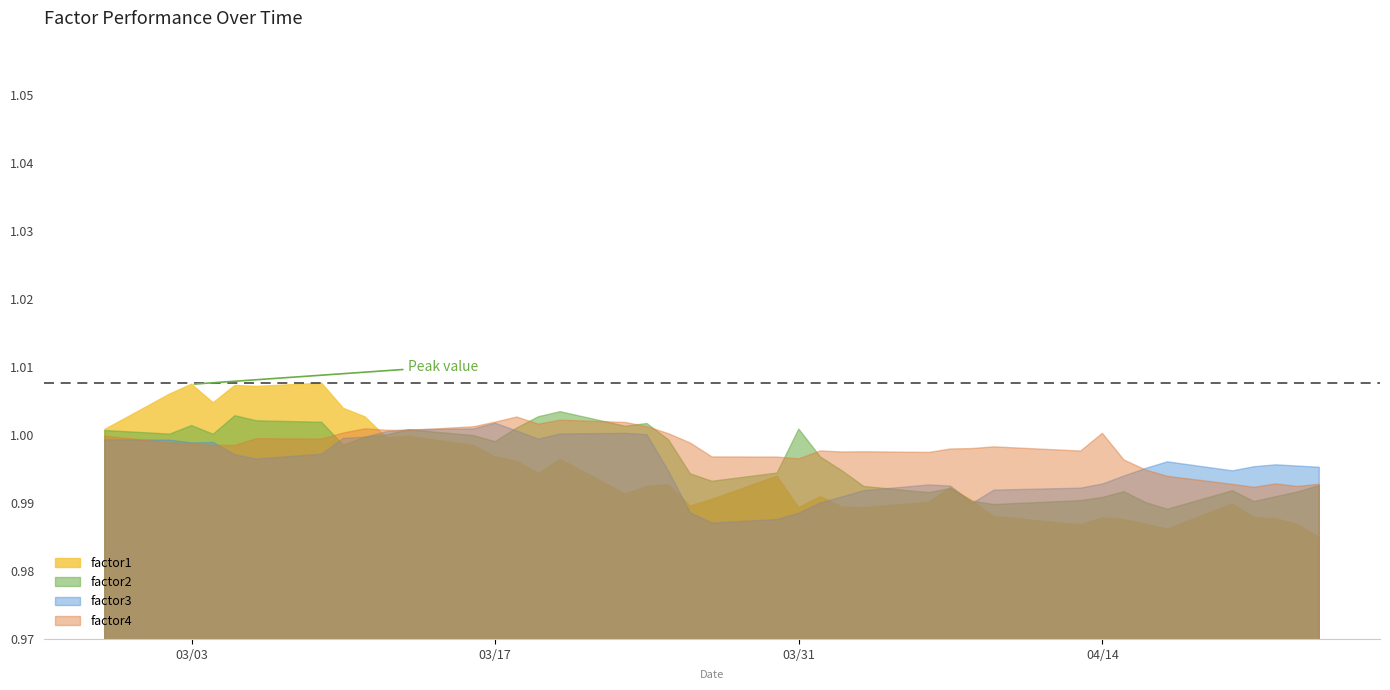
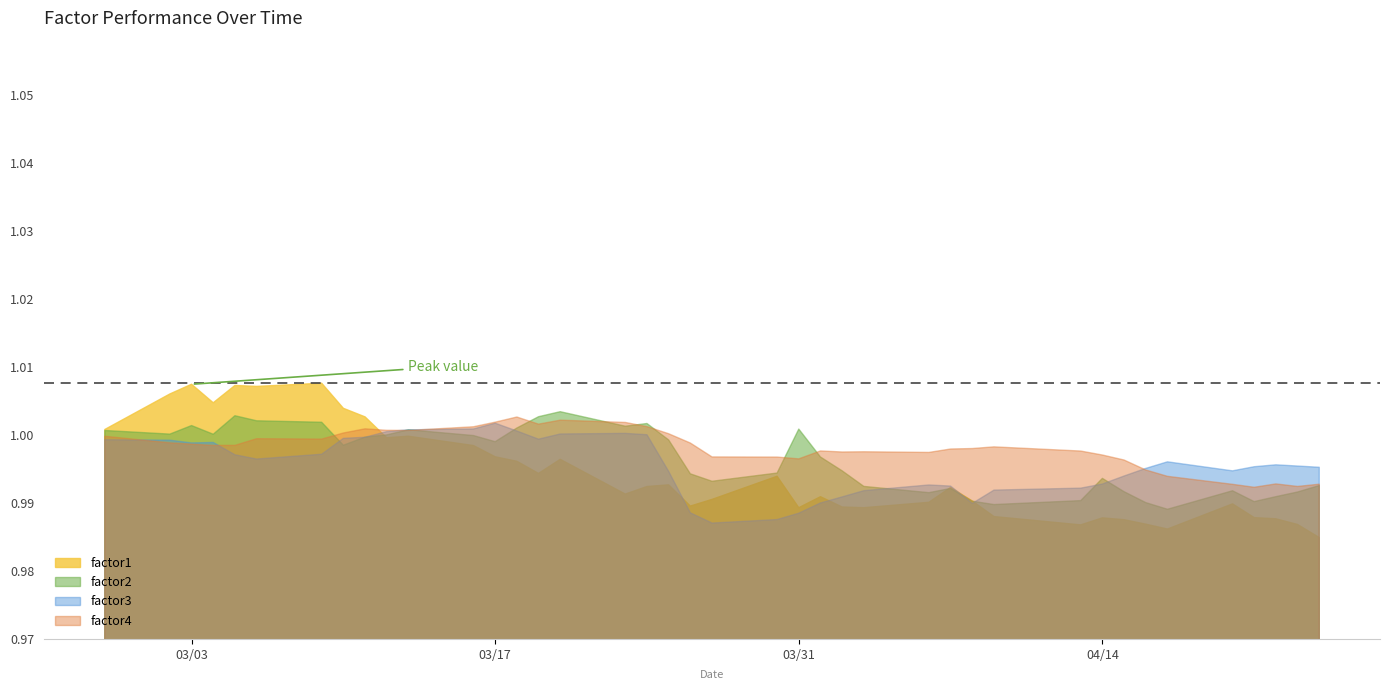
  {
    "factor1": {
      "03/03": 1.007,
      "03/17": 0.997,
      "03/31": 0.989,
      "04/14": 0.988
    },
    "factor2": {
      "03/03": 1.001,
      "03/17": 0.999,
      "03/31": 1.001,
-     "04/14": 0.991
+     "04/14": 0.994
    },
    "factor3": {
      "03/31": 0.988,
      "04/14": 0.993
    },
    "factor4": {
      "03/31": 0.996,
-     "04/14": 1.000
+     "04/14": 0.997
    }
  }
